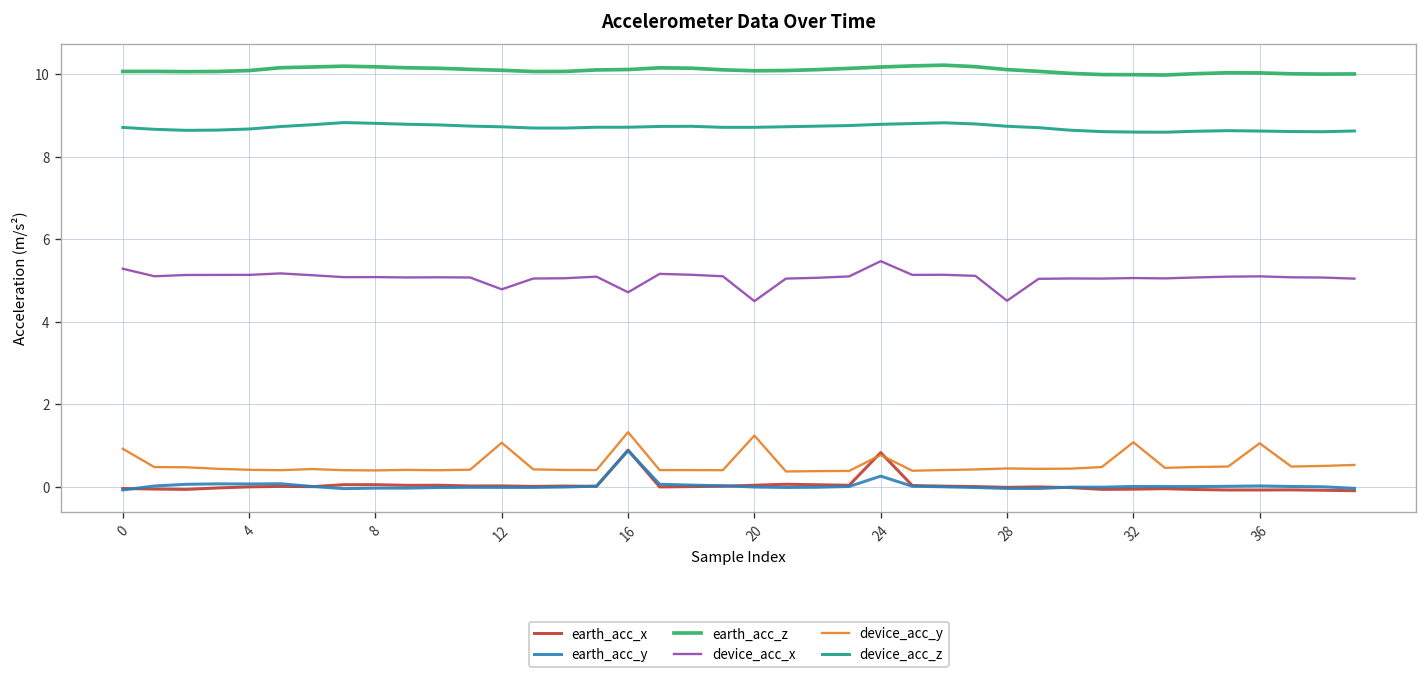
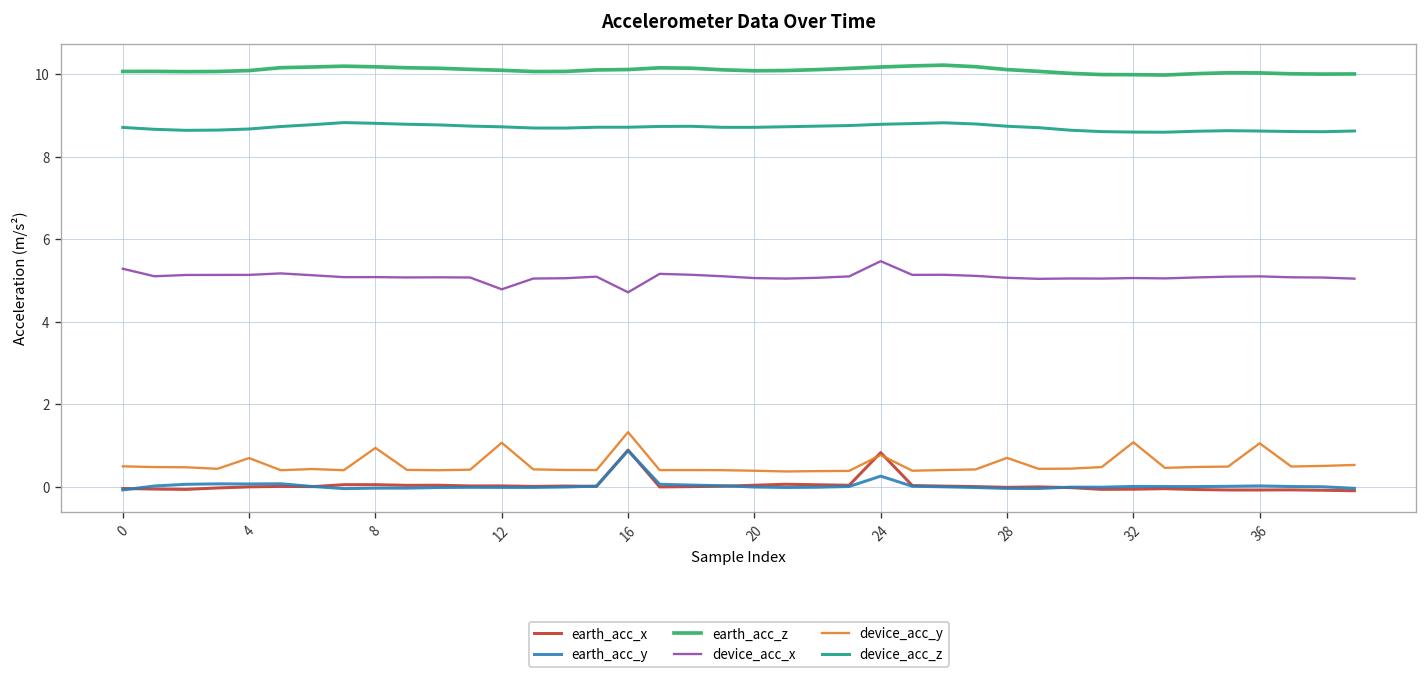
  {
    "earth_acc_x": {
      "8": 0.1,
      "36": -0.1
    },
    "earth_acc_y": {
      "8": 0.0,
      "24": 0.3,
      "36": 0.0
    },
    "device_acc_x": {
      "0": 5.3,
      "4": 5.1,
      "8": 5.1,
      "12": 4.8,
      "16": 4.7,
-     "20": 4.5,
+     "20": 5.1,
      "24": 5.5,
-     "28": 4.5,
+     "28": 5.1,
      "32": 5.1,
      "36": 5.1
    },
    "device_acc_y": {
-     "0": 0.9,
-     "4": 0.4,
-     "8": 0.4,
+     "0": 0.5,
+     "4": 0.7,
+     "8": 0.9,
      "12": 1.1,
      "16": 1.3,
-     "20": 1.2,
-     "28": 0.4,
+     "20": 0.4,
+     "28": 0.7,
      "32": 1.1,
      "36": 1.1
    }
  }
